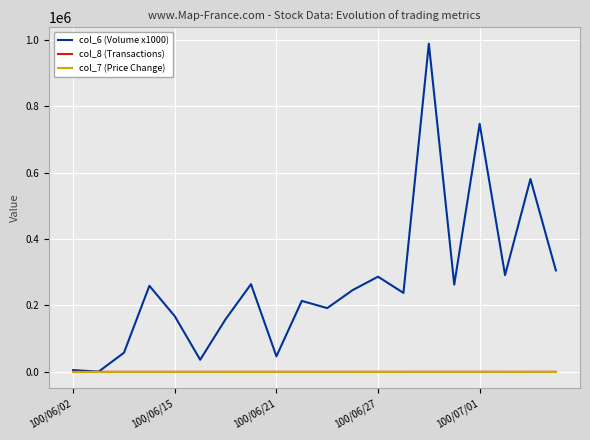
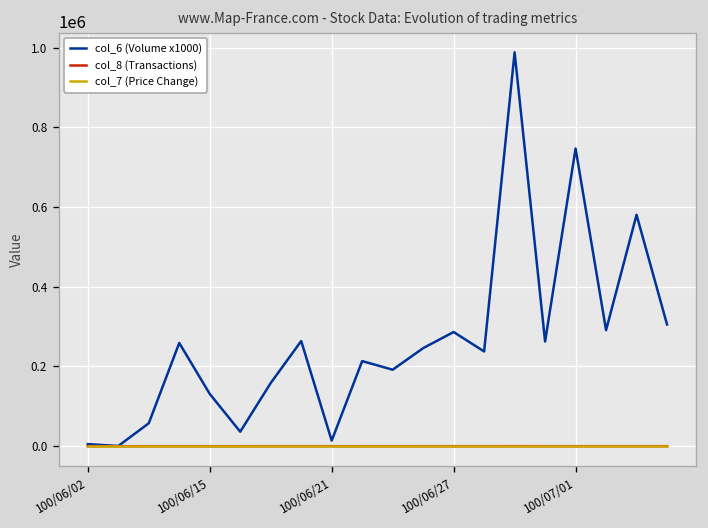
  {
    "col_6 (Volume x1000)": {
-     "100/06/15": 170000,
-     "100/06/21": 50000,
+     "100/06/15": 130000,
+     "100/06/21": 10000,
      "100/06/27": 290000,
      "100/07/01": 750000
    },
    "col_7 (Price Change)": {
      "100/06/15": 0,
      "100/06/21": 0,
      "100/06/27": 0,
      "100/07/01": 0
    }
  }
